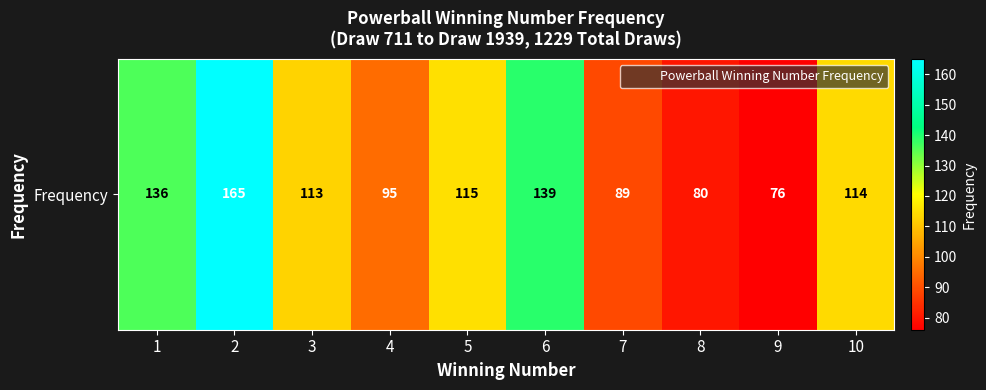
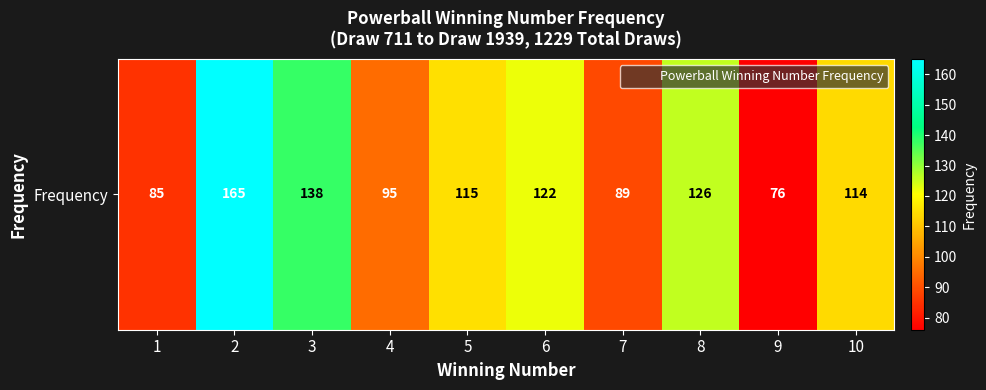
  {
    "Frequency": {
-     "1": 136,
+     "1": 85,
      "2": 165,
-     "3": 113,
+     "3": 138,
      "4": 95,
      "5": 115,
-     "6": 139,
+     "6": 122,
      "7": 89,
-     "8": 80,
+     "8": 126,
      "9": 76,
      "10": 114
    }
  }
